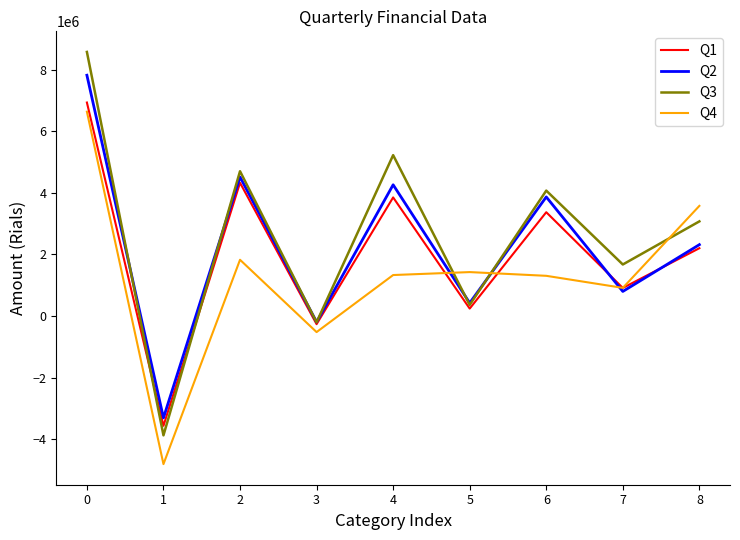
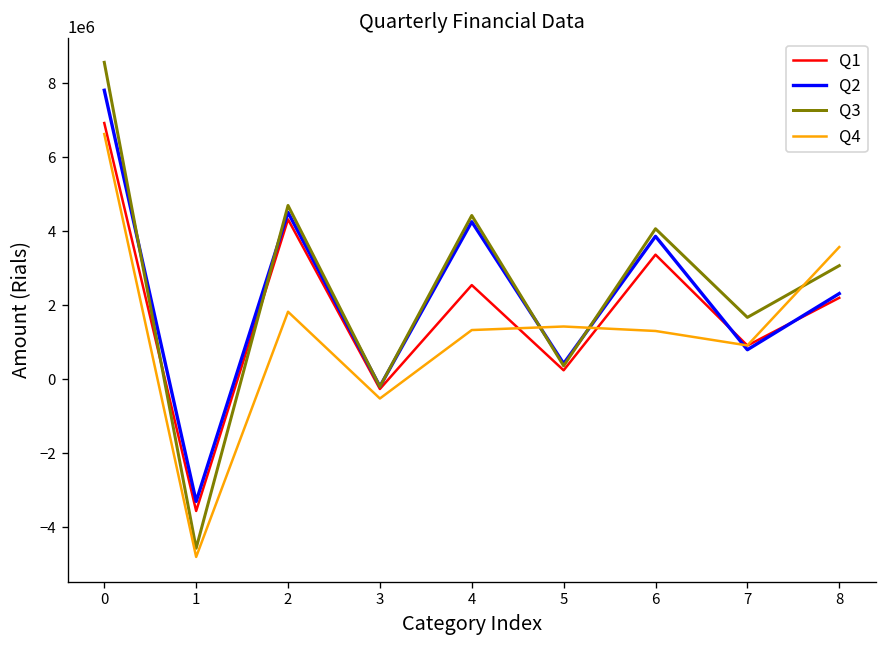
  {
    "Q1": {
      "0": 6900000,
      "1": -3600000,
      "2": 4300000,
-     "4": 3800000,
+     "4": 2500000,
      "5": 200000,
      "6": 3400000,
      "8": 2200000
    },
    "Q2": {
      "0": 7800000,
      "1": -3300000,
      "2": 4500000,
      "4": 4300000,
      "6": 3900000,
      "7": 800000,
      "8": 2300000
    },
    "Q3": {
      "0": 8600000,
-     "1": -3900000,
+     "1": -4600000,
      "2": 4700000,
-     "4": 5200000,
+     "4": 4400000,
      "6": 4100000,
      "7": 1700000,
      "8": 3100000
    },
    "Q4": {
      "0": 6600000,
      "1": -4800000,
      "2": 1800000,
      "3": -500000,
      "4": 1300000,
      "5": 1400000,
      "6": 1300000,
      "8": 3600000
    }
  }
